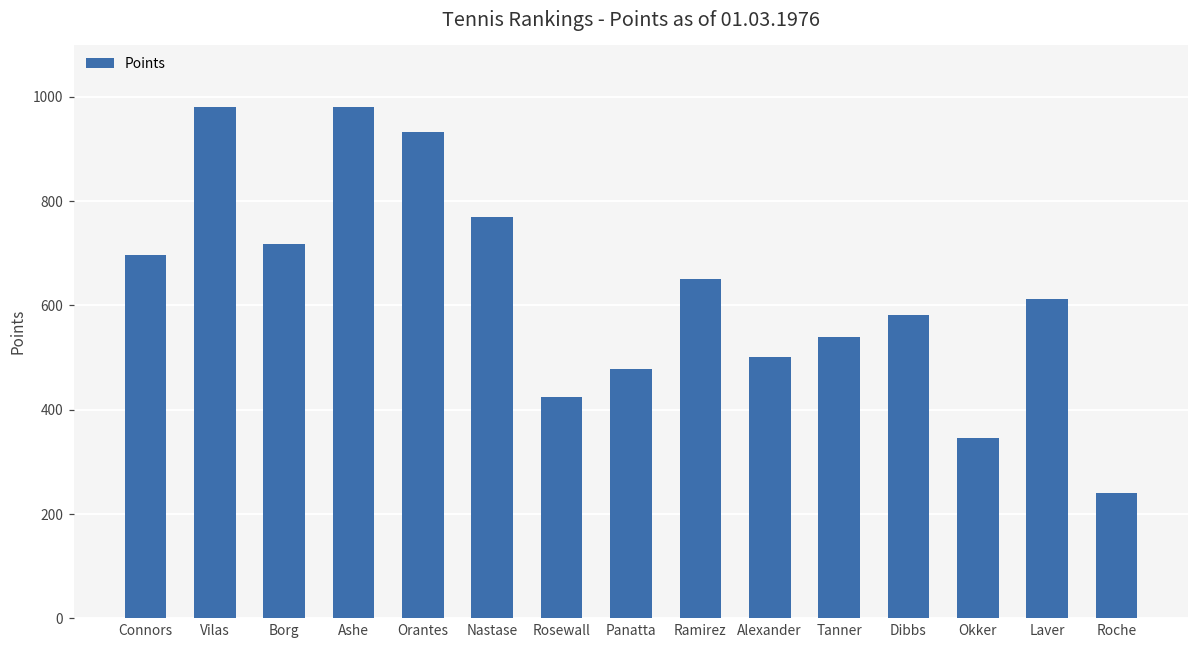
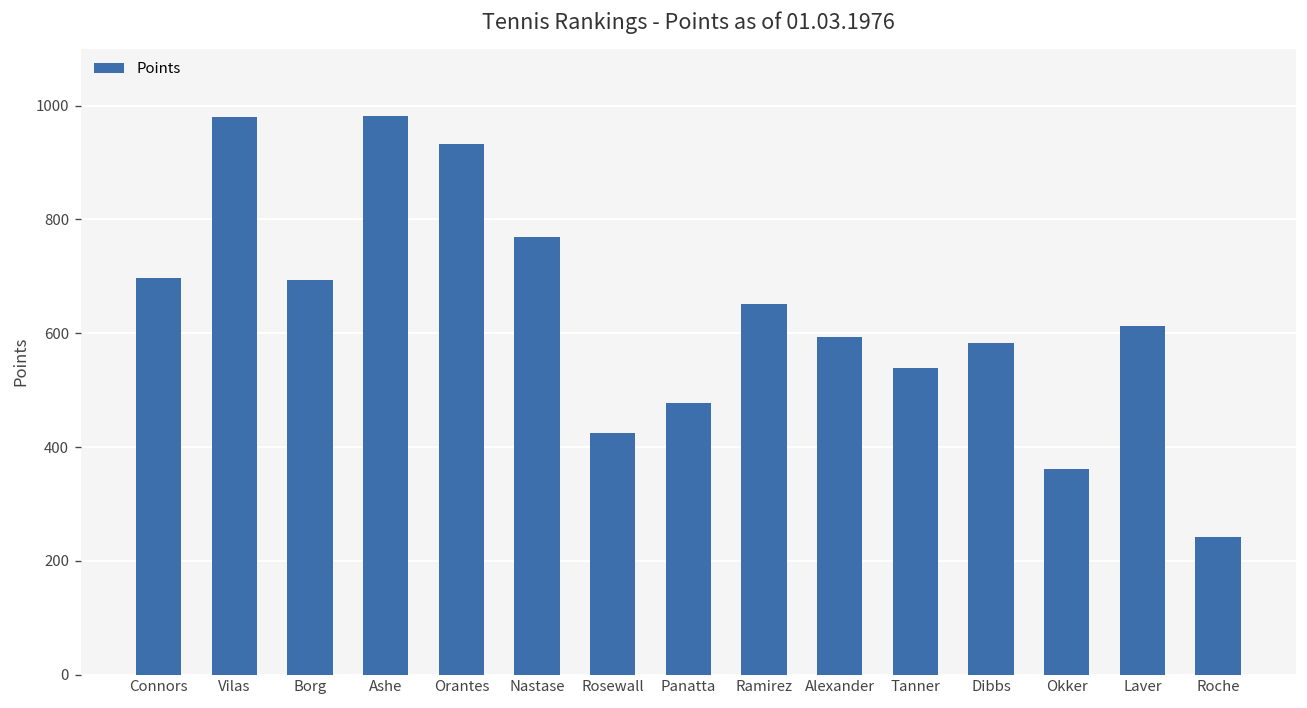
  {
    "Connors": 700,
    "Vilas": 980,
-   "Borg": 720,
+   "Borg": 690,
    "Ashe": 980,
    "Orantes": 930,
    "Nastase": 770,
    "Rosewall": 430,
    "Panatta": 480,
    "Ramirez": 650,
-   "Alexander": 500,
+   "Alexander": 590,
    "Tanner": 540,
    "Dibbs": 580,
-   "Okker": 350,
+   "Okker": 360,
    "Laver": 610,
    "Roche": 240
  }
